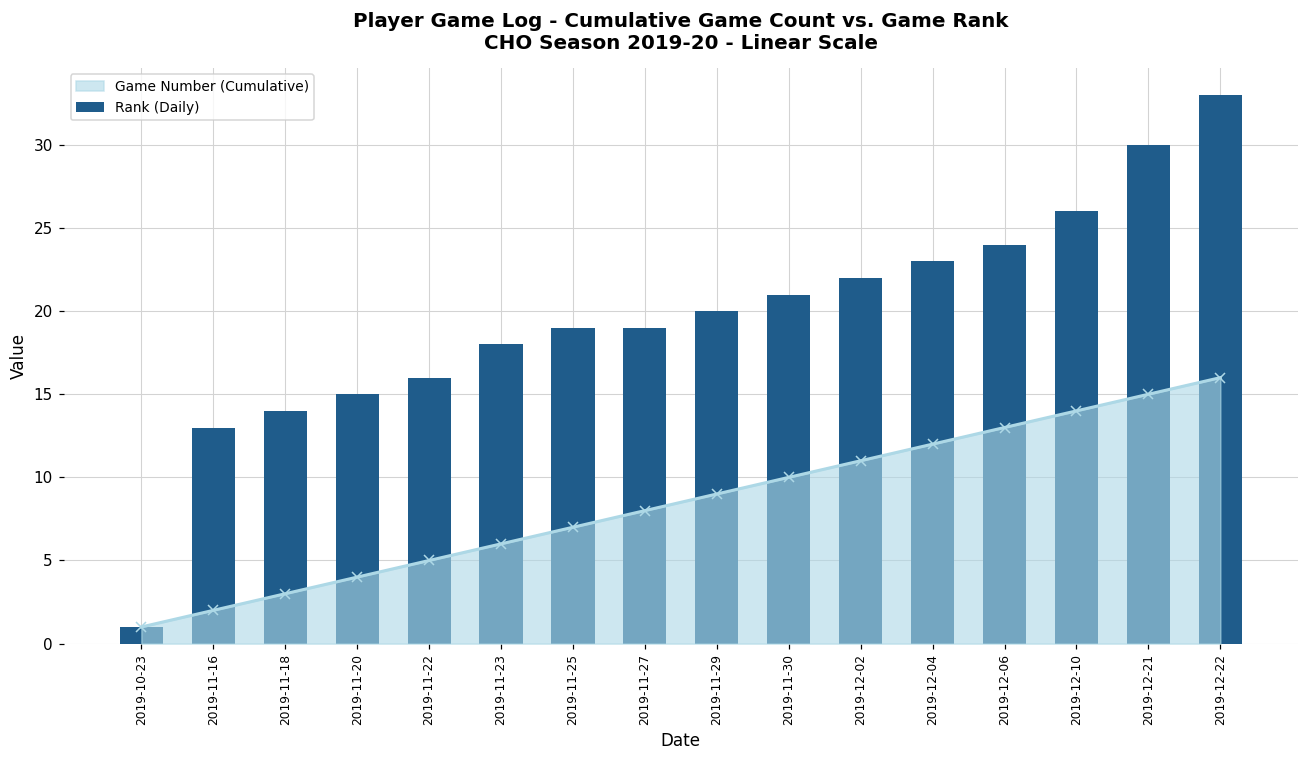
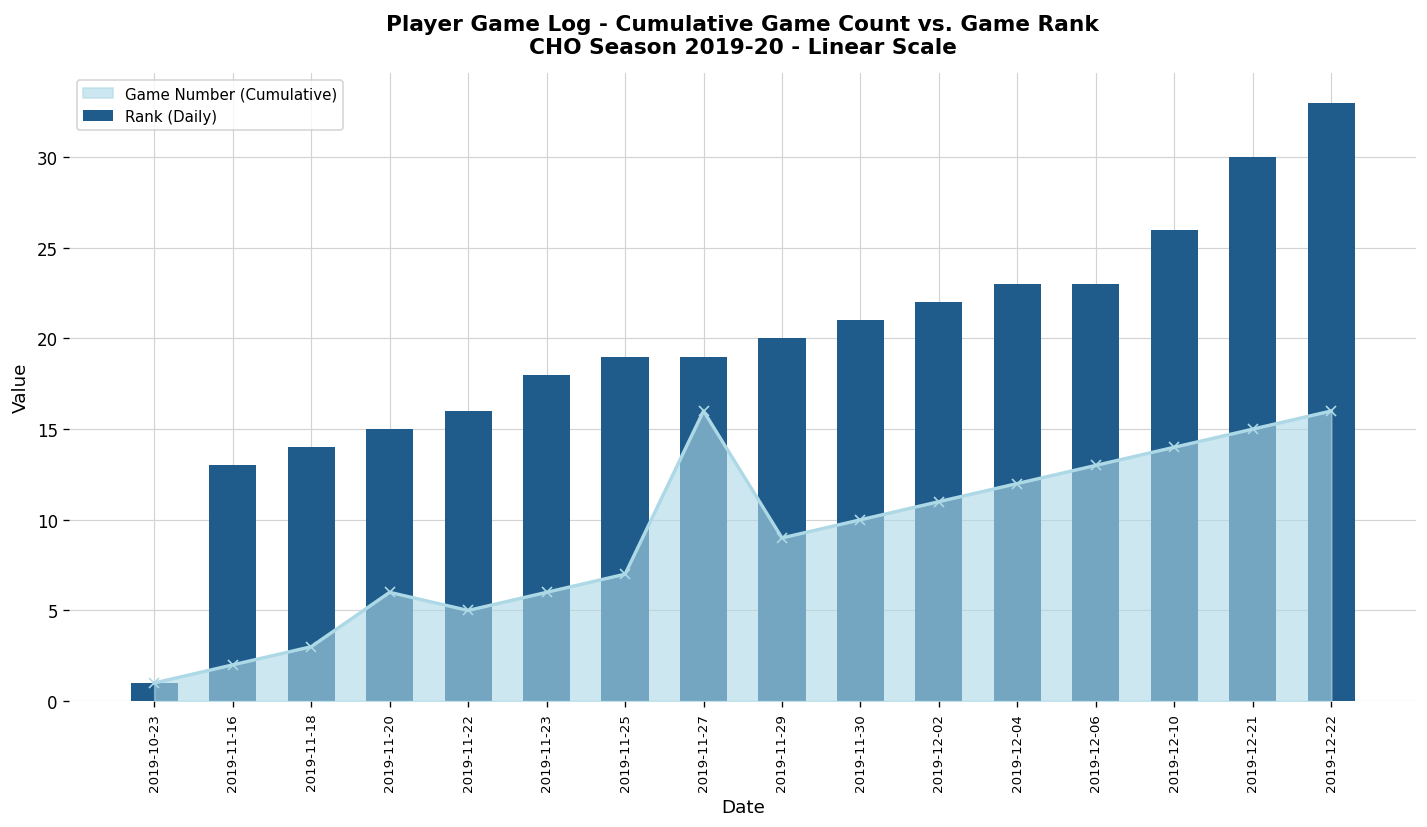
  {
    "Game Number (Cumulative)": {
      "2019-10-23": 1,
      "2019-11-16": 2,
      "2019-11-18": 3,
-     "2019-11-20": 4,
+     "2019-11-20": 6,
      "2019-11-22": 5,
      "2019-11-23": 6,
      "2019-11-25": 7,
-     "2019-11-27": 8,
+     "2019-11-27": 16,
      "2019-11-29": 9,
      "2019-11-30": 10,
      "2019-12-02": 11,
      "2019-12-04": 12,
      "2019-12-06": 13,
      "2019-12-10": 14,
      "2019-12-21": 15,
      "2019-12-22": 16
    },
    "Rank (Daily)": {
      "2019-10-23": 1,
      "2019-11-16": 13,
      "2019-11-18": 14,
      "2019-11-20": 15,
      "2019-11-22": 16,
      "2019-11-23": 18,
      "2019-11-25": 19,
      "2019-11-27": 19,
      "2019-11-29": 20,
      "2019-11-30": 21,
      "2019-12-02": 22,
      "2019-12-04": 23,
-     "2019-12-06": 24,
+     "2019-12-06": 23,
      "2019-12-10": 26,
      "2019-12-21": 30,
      "2019-12-22": 33
    }
  }
